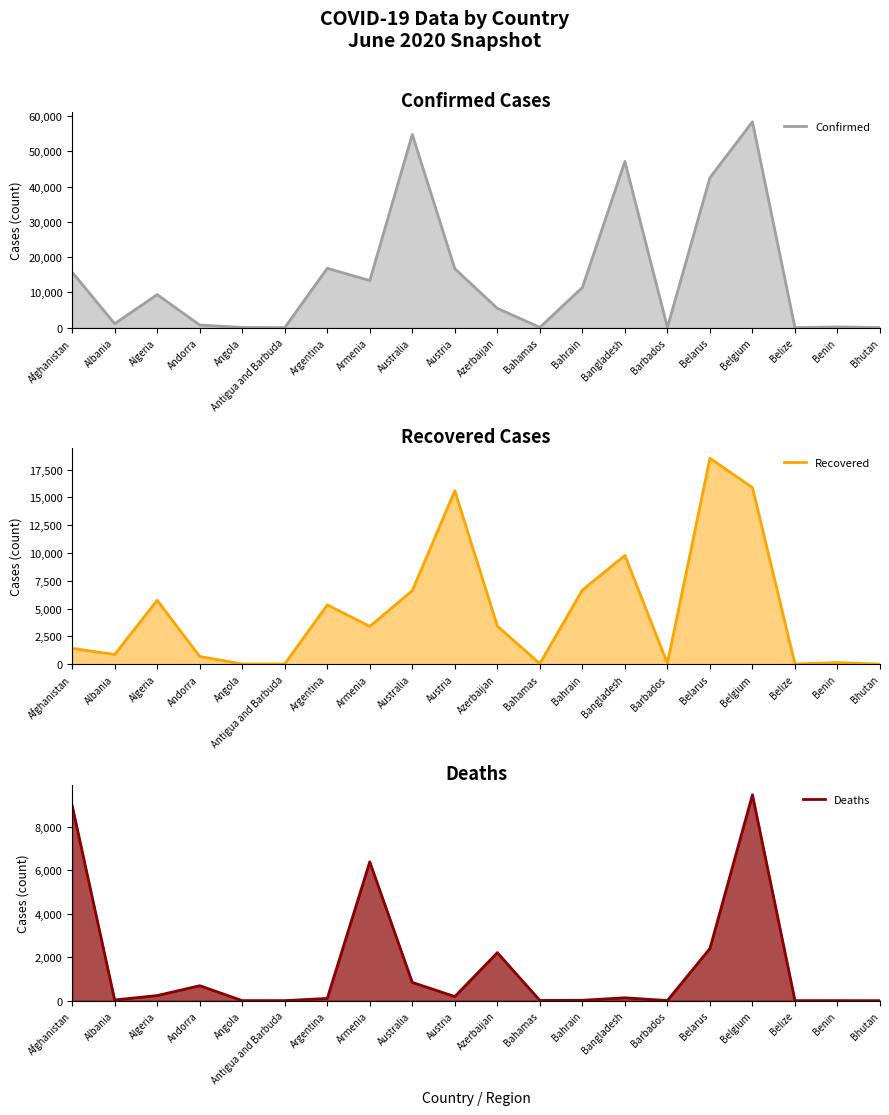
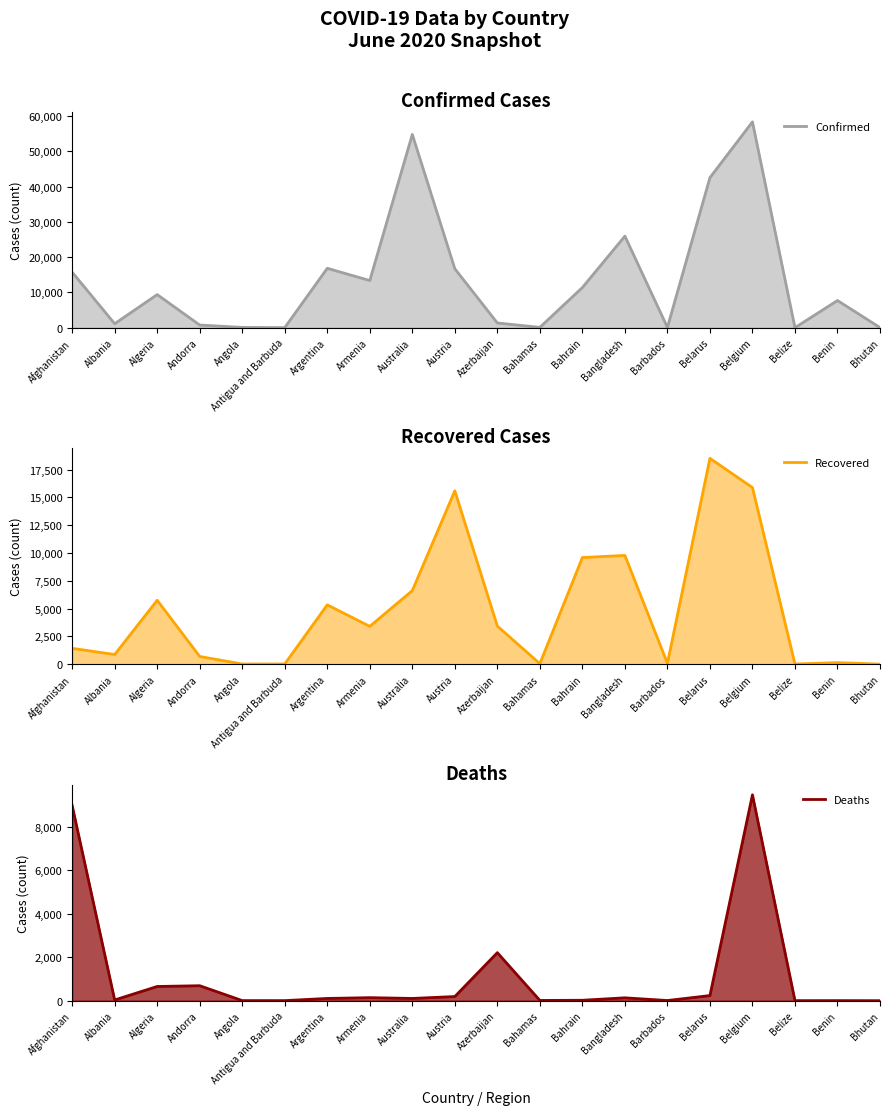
  {
    "Confirmed Cases": {
      "Afghanistan": "16,000",
      "Albania": "1,000",
      "Algeria": "9,000",
      "Andorra": "1,000",
      "Angola": "0",
      "Antigua and Barbuda": "0",
      "Argentina": "17,000",
      "Armenia": "13,000",
      "Australia": "55,000",
      "Austria": "17,000",
-     "Azerbaijan": "5,000",
+     "Azerbaijan": "1,000",
      "Bahamas": "0",
      "Bahrain": "11,000",
-     "Bangladesh": "47,000",
+     "Bangladesh": "26,000",
      "Barbados": "0",
      "Belarus": "43,000",
      "Belgium": "58,000",
      "Belize": "0",
-     "Benin": "0",
+     "Benin": "8,000",
      "Bhutan": "0"
    },
    "Recovered Cases": {
      "Afghanistan": "1,400",
      "Albania": "900",
      "Algeria": "5,700",
      "Andorra": "700",
      "Angola": "0",
      "Antigua and Barbuda": "0",
      "Argentina": "5,300",
      "Armenia": "3,400",
      "Australia": "6,600",
      "Austria": "15,600",
      "Azerbaijan": "3,400",
      "Bahamas": "0",
-     "Bahrain": "6,700",
+     "Bahrain": "9,600",
      "Bangladesh": "9,800",
      "Barbados": "100",
      "Belarus": "18,500",
      "Belgium": "15,900",
      "Belize": "0",
      "Benin": "100",
      "Bhutan": "0"
    },
    "Deaths": {
      "Afghanistan": "9,000",
      "Albania": "0",
-     "Algeria": "200",
+     "Algeria": "700",
      "Andorra": "700",
      "Angola": "0",
      "Antigua and Barbuda": "0",
      "Argentina": "100",
-     "Armenia": "6,400",
-     "Australia": "800",
+     "Armenia": "100",
+     "Australia": "100",
      "Austria": "200",
      "Azerbaijan": "2,200",
      "Bahamas": "0",
      "Bahrain": "0",
      "Bangladesh": "100",
      "Barbados": "0",
-     "Belarus": "2,400",
+     "Belarus": "200",
      "Belgium": "9,500",
      "Belize": "0",
      "Benin": "0",
      "Bhutan": "0"
    }
  }
